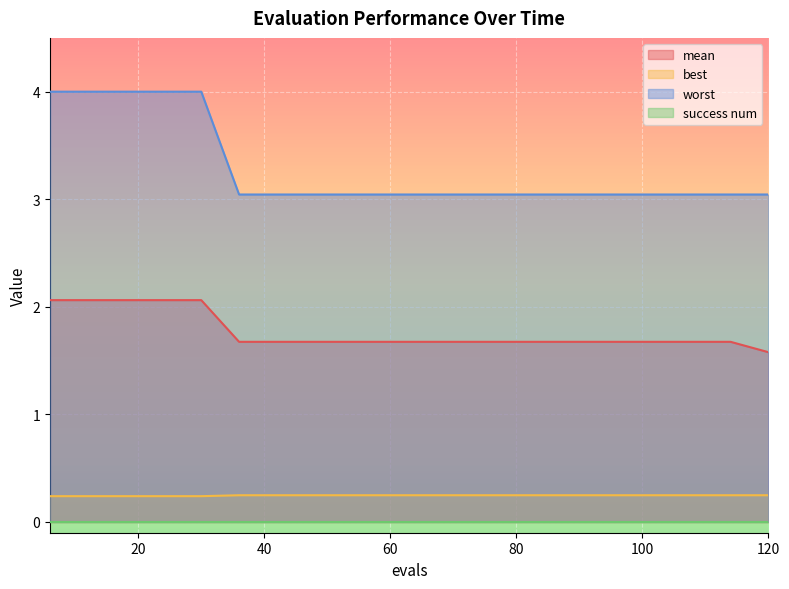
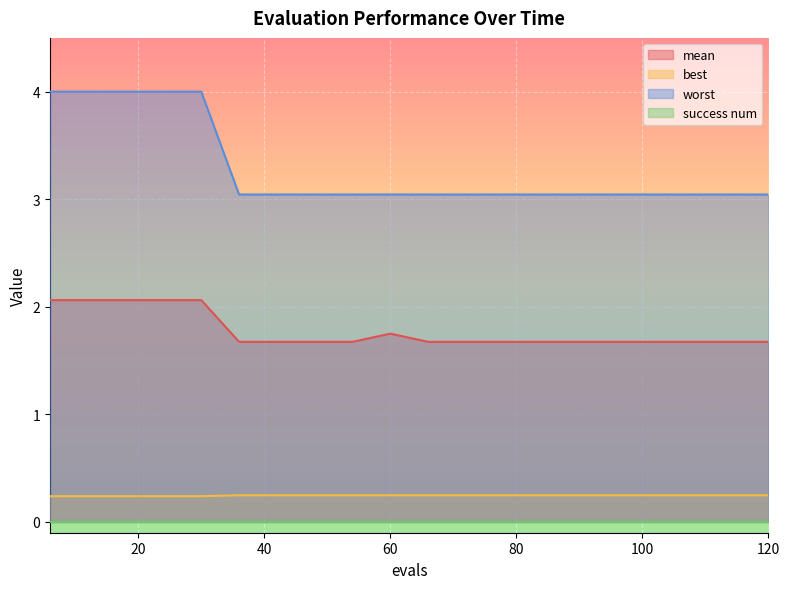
  {
    "mean": {
-     "60": 1.67,
-     "120": 1.58
+     "60": 1.75,
+     "120": 1.67
    },
    "best": {
      "60": 0.25,
      "120": 0.25
    },
    "worst": {
      "60": 3.04,
      "120": 3.04
    },
    "success num": {
      "60": 0.00,
      "120": 0.00
    }
  }
